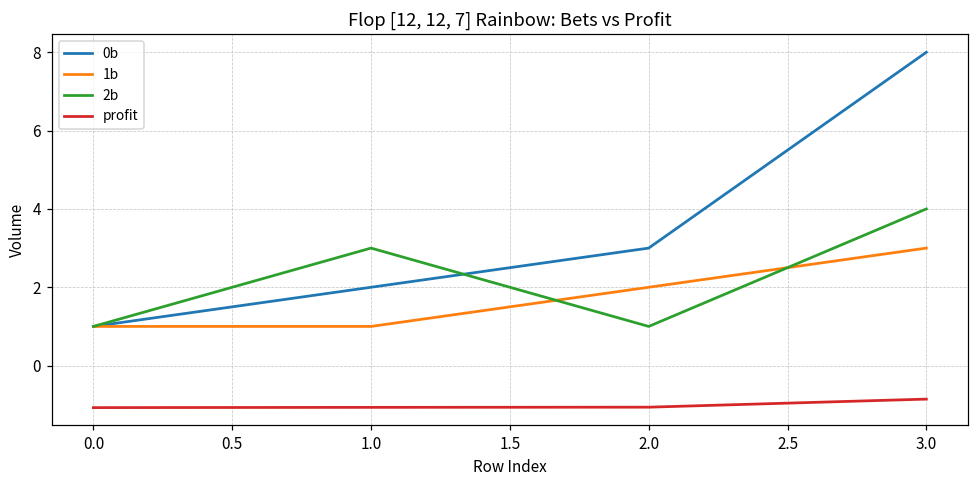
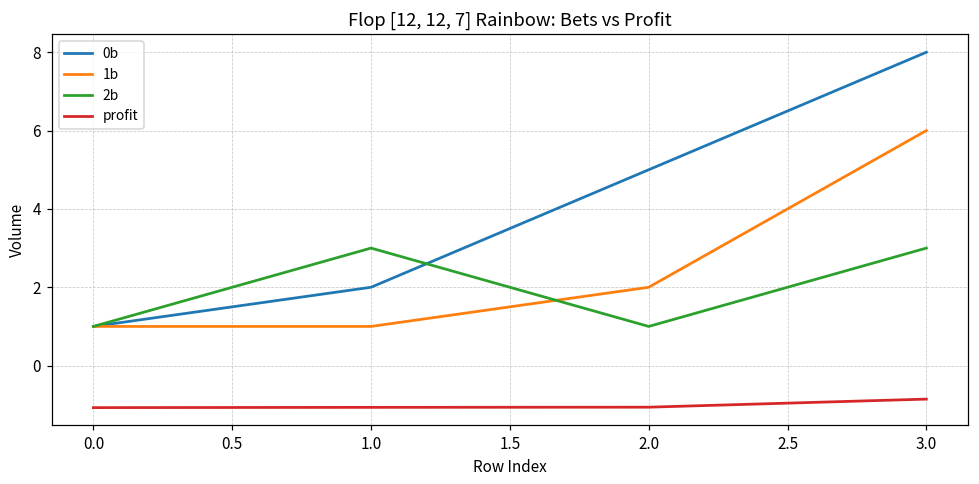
  {
    "0b": {
      "1.0": 2,
-     "2.0": 3,
+     "2.0": 5,
      "3.0": 8
    },
    "1b": {
      "1.0": 1,
      "2.0": 2,
-     "3.0": 3
+     "3.0": 6
    },
    "2b": {
      "1.0": 3,
      "2.0": 1,
-     "3.0": 4
+     "3.0": 3
    },
    "profit": {
      "0.0": -1.1,
      "1.0": -1,
      "2.0": -1,
      "3.0": -0.9
    }
  }
